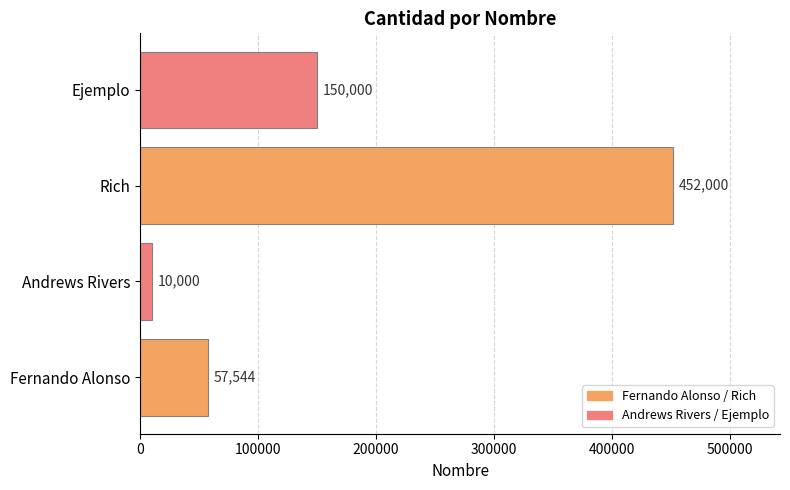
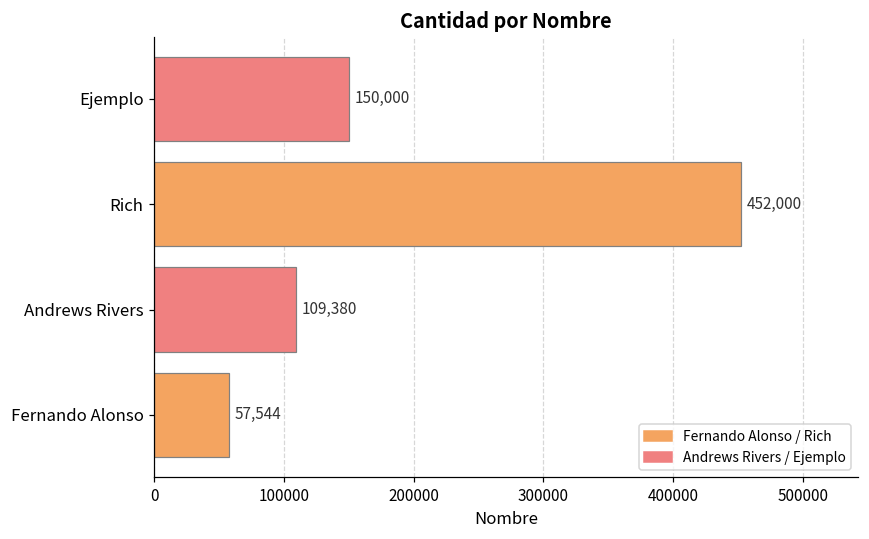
  {
    "Ejemplo": "150,000",
    "Rich": "452,000",
-   "Andrews Rivers": "10,000",
+   "Andrews Rivers": "109,380",
    "Fernando Alonso": "57,544"
  }
